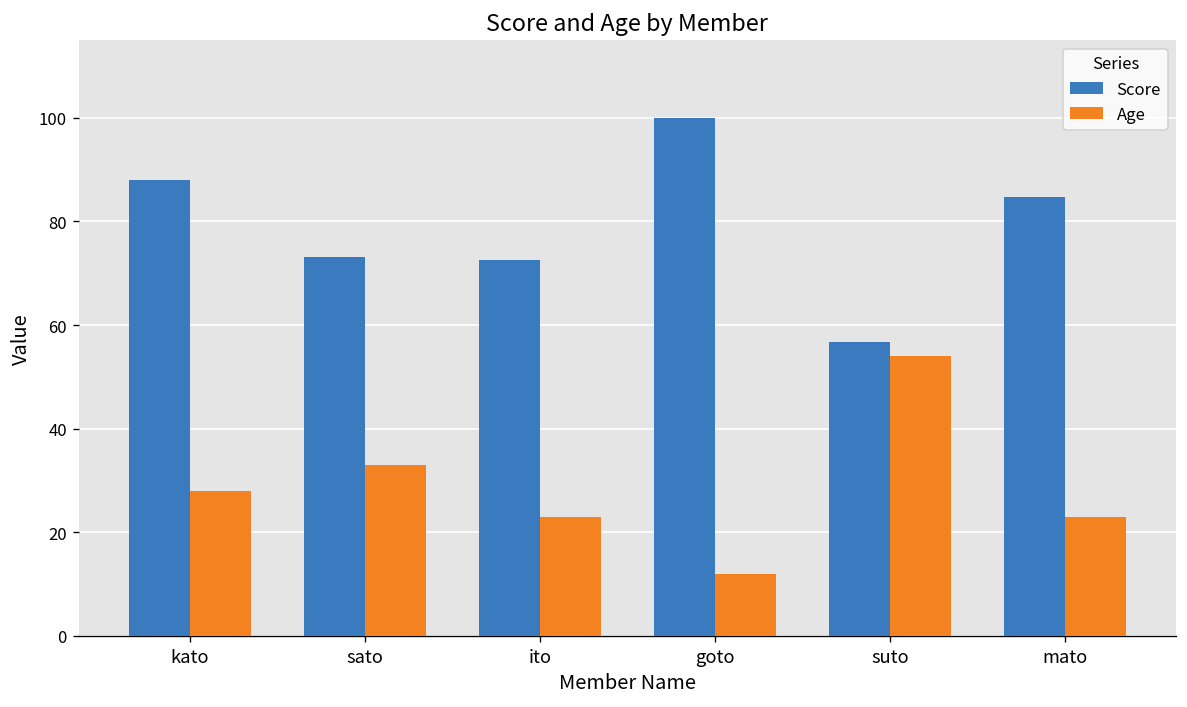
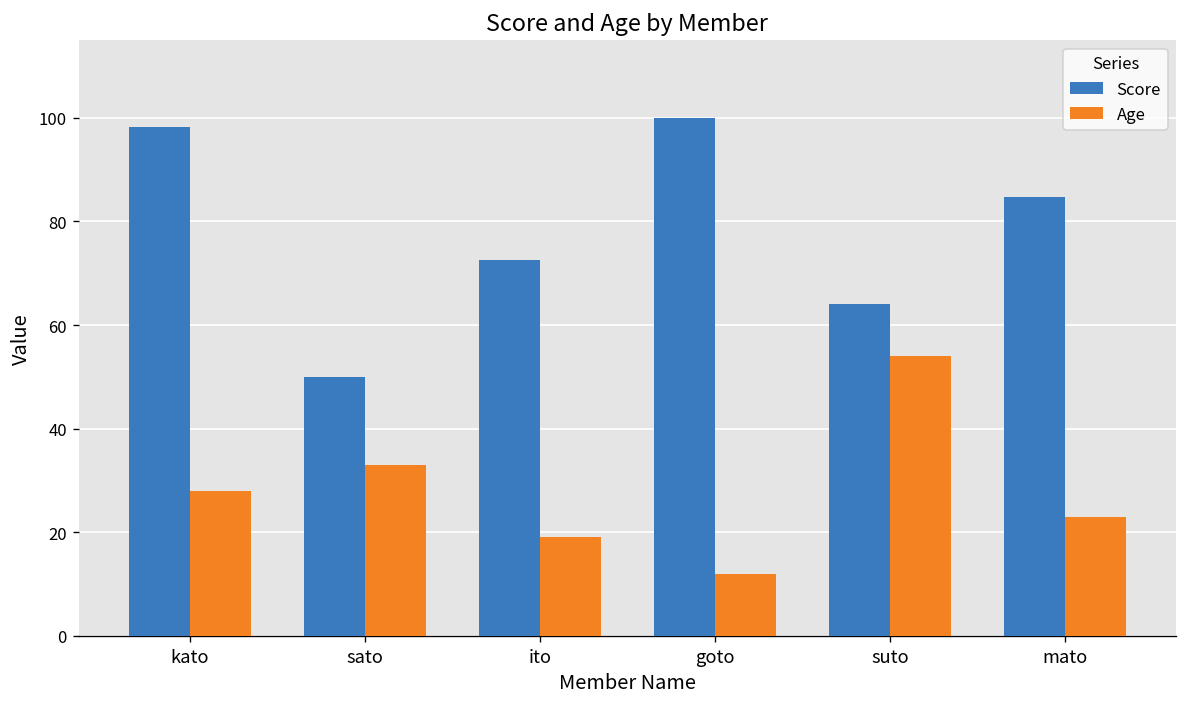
  {
    "Score": {
-     "kato": 88,
-     "sato": 73,
+     "kato": 98,
+     "sato": 50,
      "ito": 73,
      "goto": 100,
-     "suto": 57,
+     "suto": 64,
      "mato": 85
    },
    "Age": {
      "kato": 28,
      "sato": 33,
-     "ito": 23,
+     "ito": 19,
      "goto": 12,
      "suto": 54,
      "mato": 23
    }
  }
